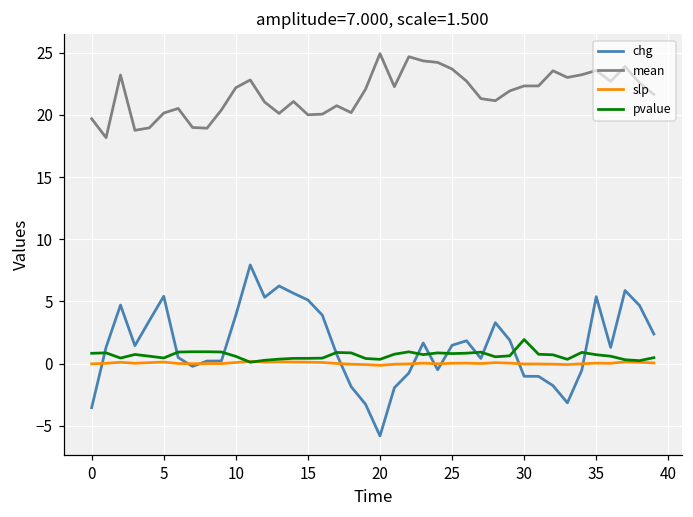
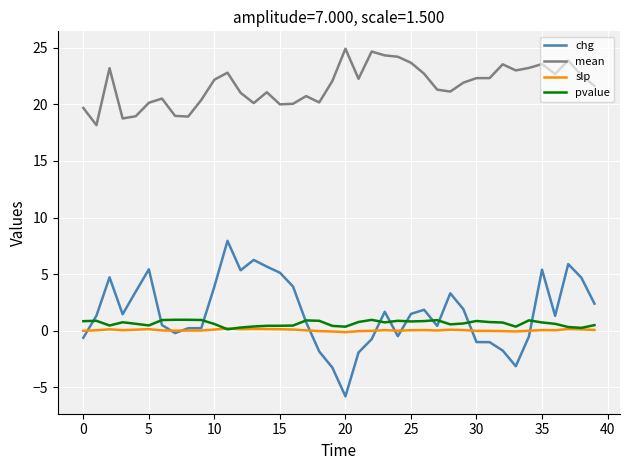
  {
    "chg": {
-     "0": -3.5,
+     "0": -0.6,
      "5": 5.4,
      "10": 3.9,
      "15": 5.1,
      "20": -5.8,
      "25": 1.5,
      "30": -1.0,
      "35": 5.4
    },
    "mean": {
      "0": 19.7,
      "5": 20.2,
      "10": 22.2,
      "15": 20.0,
      "20": 24.9,
      "25": 23.7,
      "30": 22.3
    },
    "slp": {
      "0": 0.0,
      "5": 0.1,
      "10": 0.1,
      "15": 0.1,
      "20": -0.1,
      "25": 0.0,
      "30": 0.0,
      "35": 0.0
    },
    "pvalue": {
      "0": 0.8,
      "5": 0.5,
      "10": 0.6,
      "15": 0.4,
      "20": 0.3,
      "25": 0.8,
-     "30": 1.9,
+     "30": 0.9,
      "35": 0.7
    }
  }
